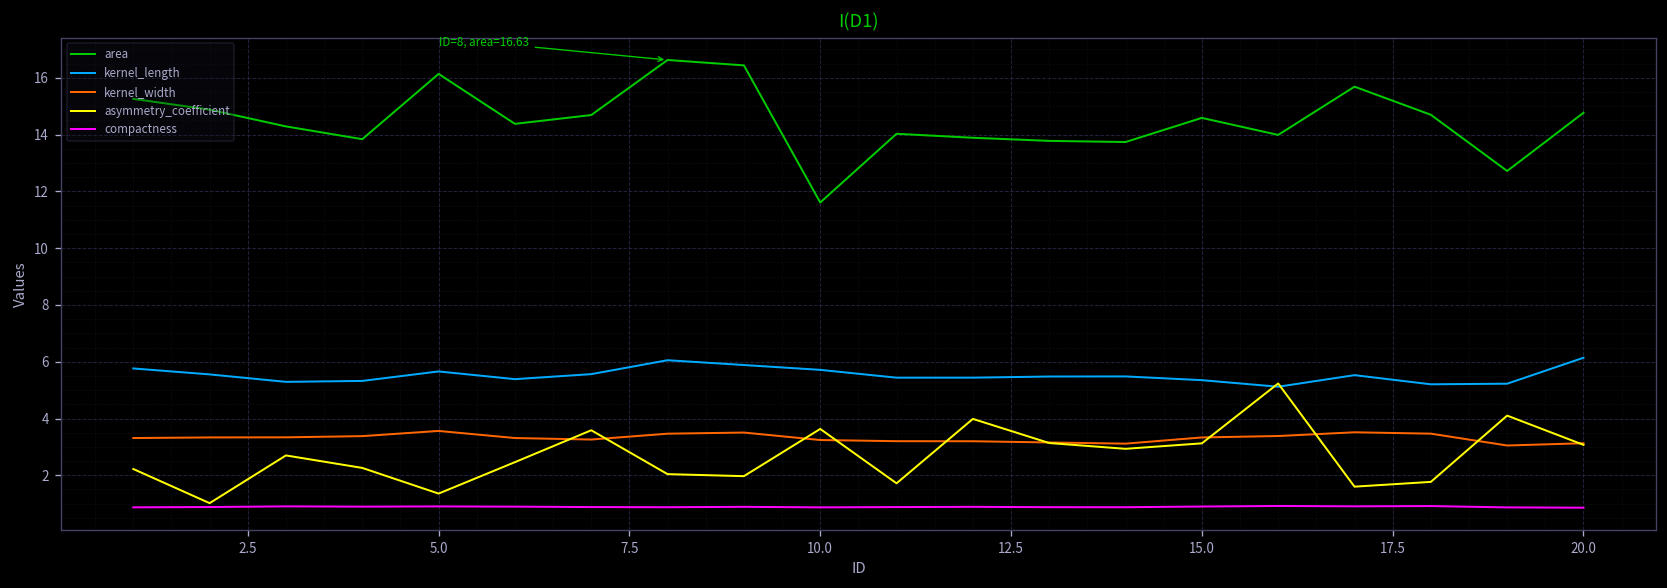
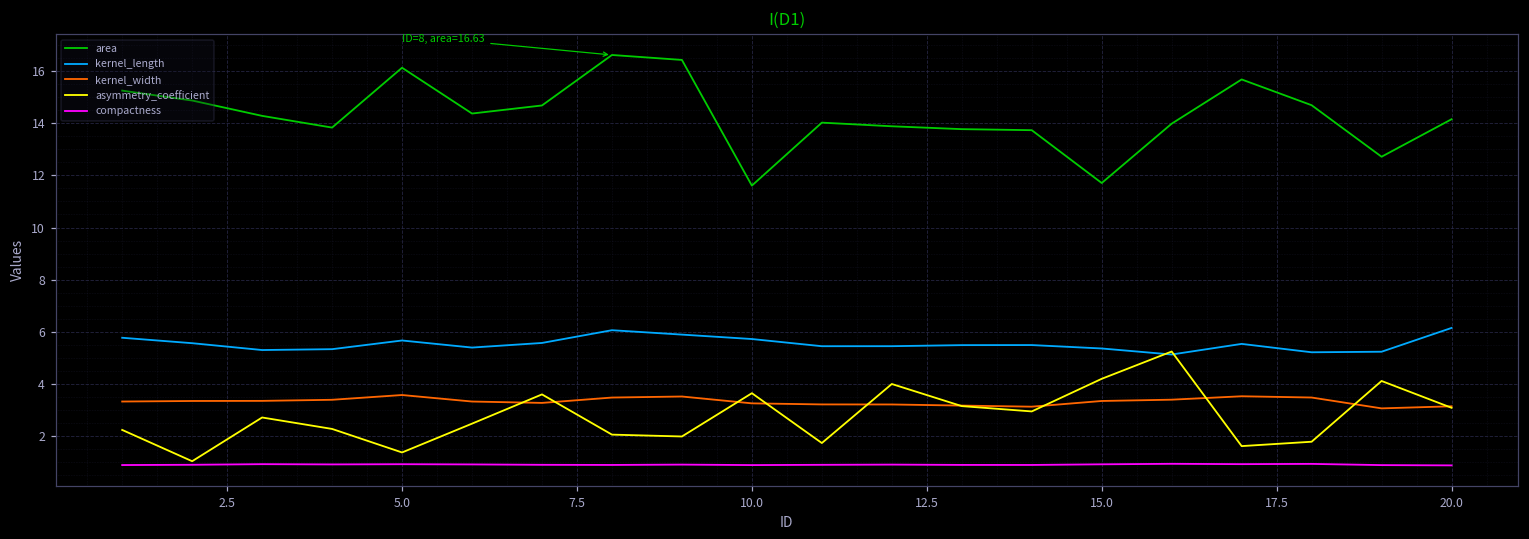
  {
    "area": {
      "5.0": 16.1,
      "10.0": 11.6,
-     "15.0": 14.6,
-     "20.0": 14.8
+     "15.0": 11.7,
+     "20.0": 14.2
    },
    "kernel_length": {
      "5.0": 5.7,
      "10.0": 5.7,
      "15.0": 5.4,
      "20.0": 6.1
    },
    "kernel_width": {
      "5.0": 3.6,
      "10.0": 3.2,
      "15.0": 3.3
    },
    "asymmetry_coefficient": {
      "5.0": 1.4,
      "10.0": 3.6,
-     "15.0": 3.1
+     "15.0": 4.2
    },
    "compactness": {
      "5.0": 0.9,
      "10.0": 0.9,
      "15.0": 0.9,
      "20.0": 0.9
    }
  }
